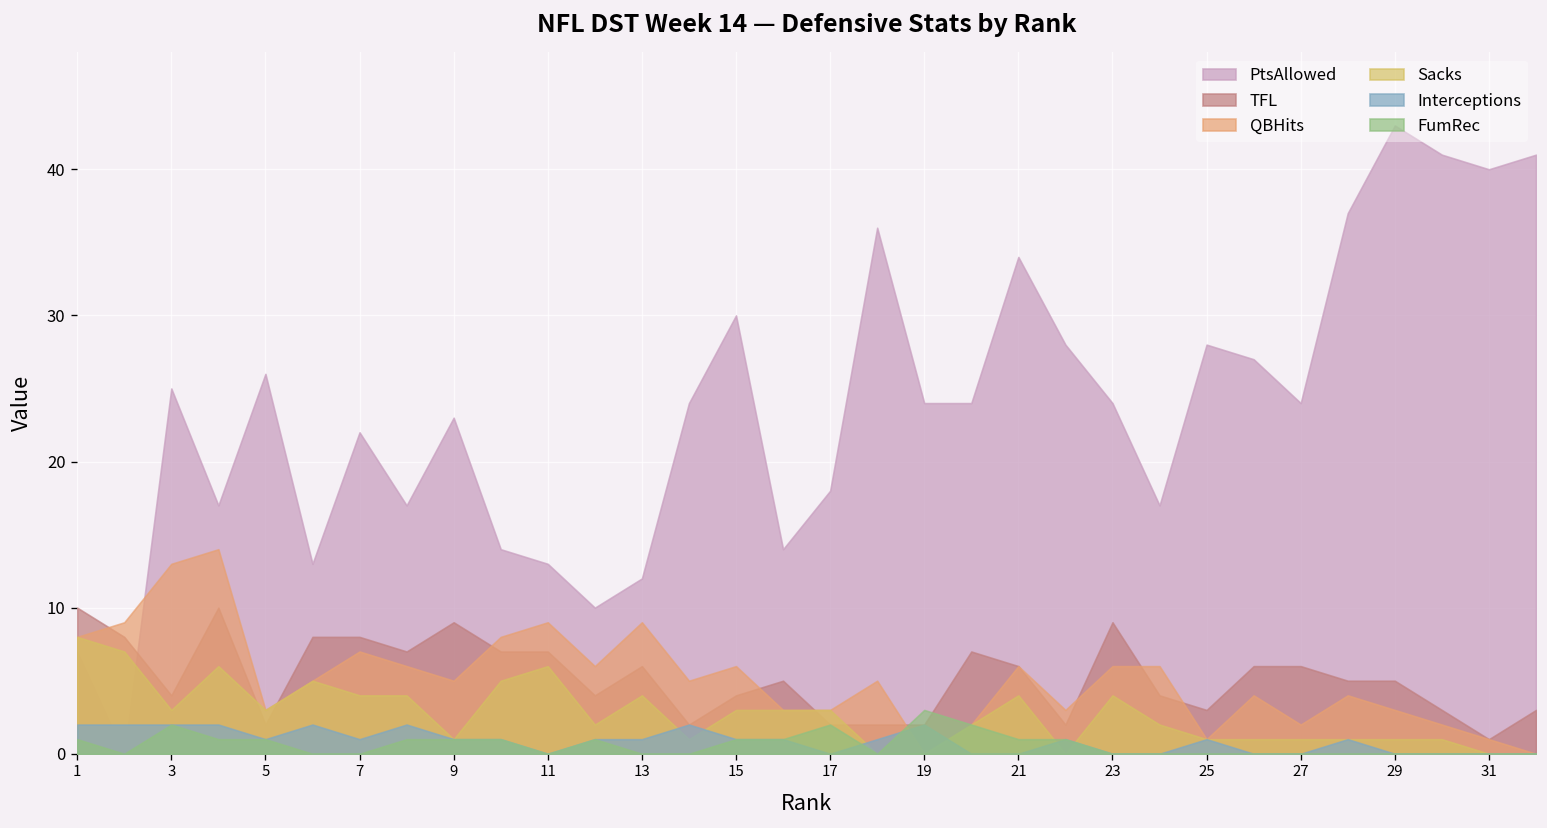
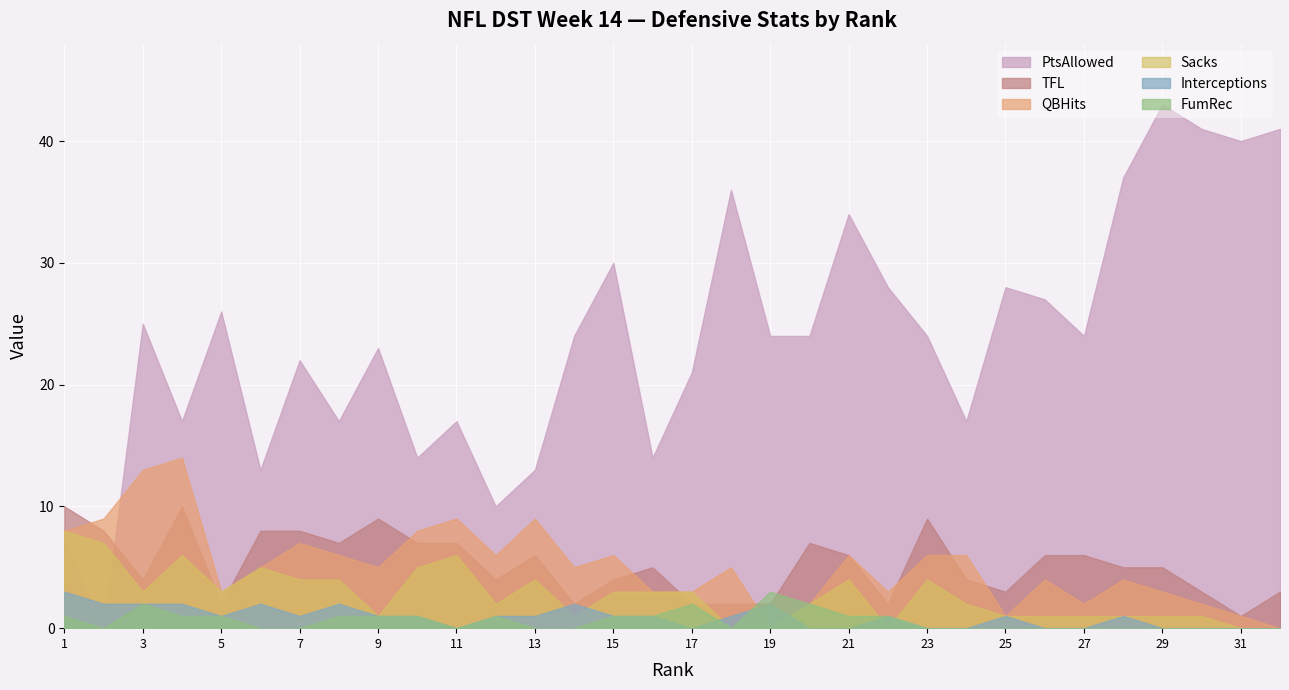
  {
    "PtsAllowed": {
      "1": 7,
      "3": 25,
      "5": 26,
      "7": 22,
      "9": 23,
-     "11": 13,
-     "13": 12,
+     "11": 17,
+     "13": 13,
      "15": 30,
-     "17": 18,
+     "17": 21,
      "19": 24,
      "21": 34,
      "23": 24,
      "25": 28,
      "27": 24,
      "31": 40
    },
    "Interceptions": {
-     "1": 2,
+     "1": 3,
      "7": 1,
      "13": 1,
      "17": 0,
      "21": 0
    },
    "FumRec": {
      "1": 1,
      "7": 0,
      "13": 0,
      "19": 3,
      "21": 1,
      "25": 0
    }
  }
